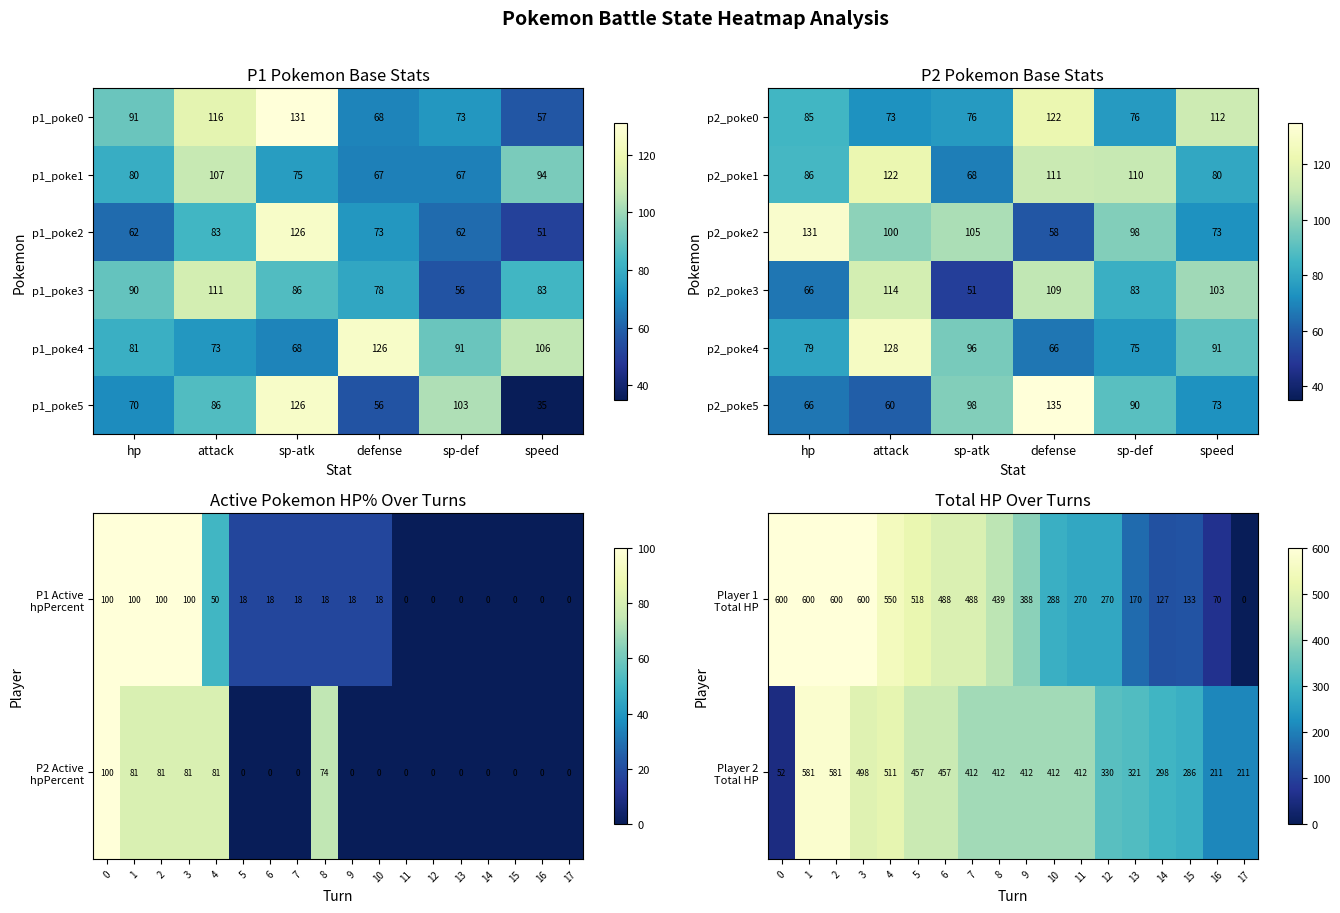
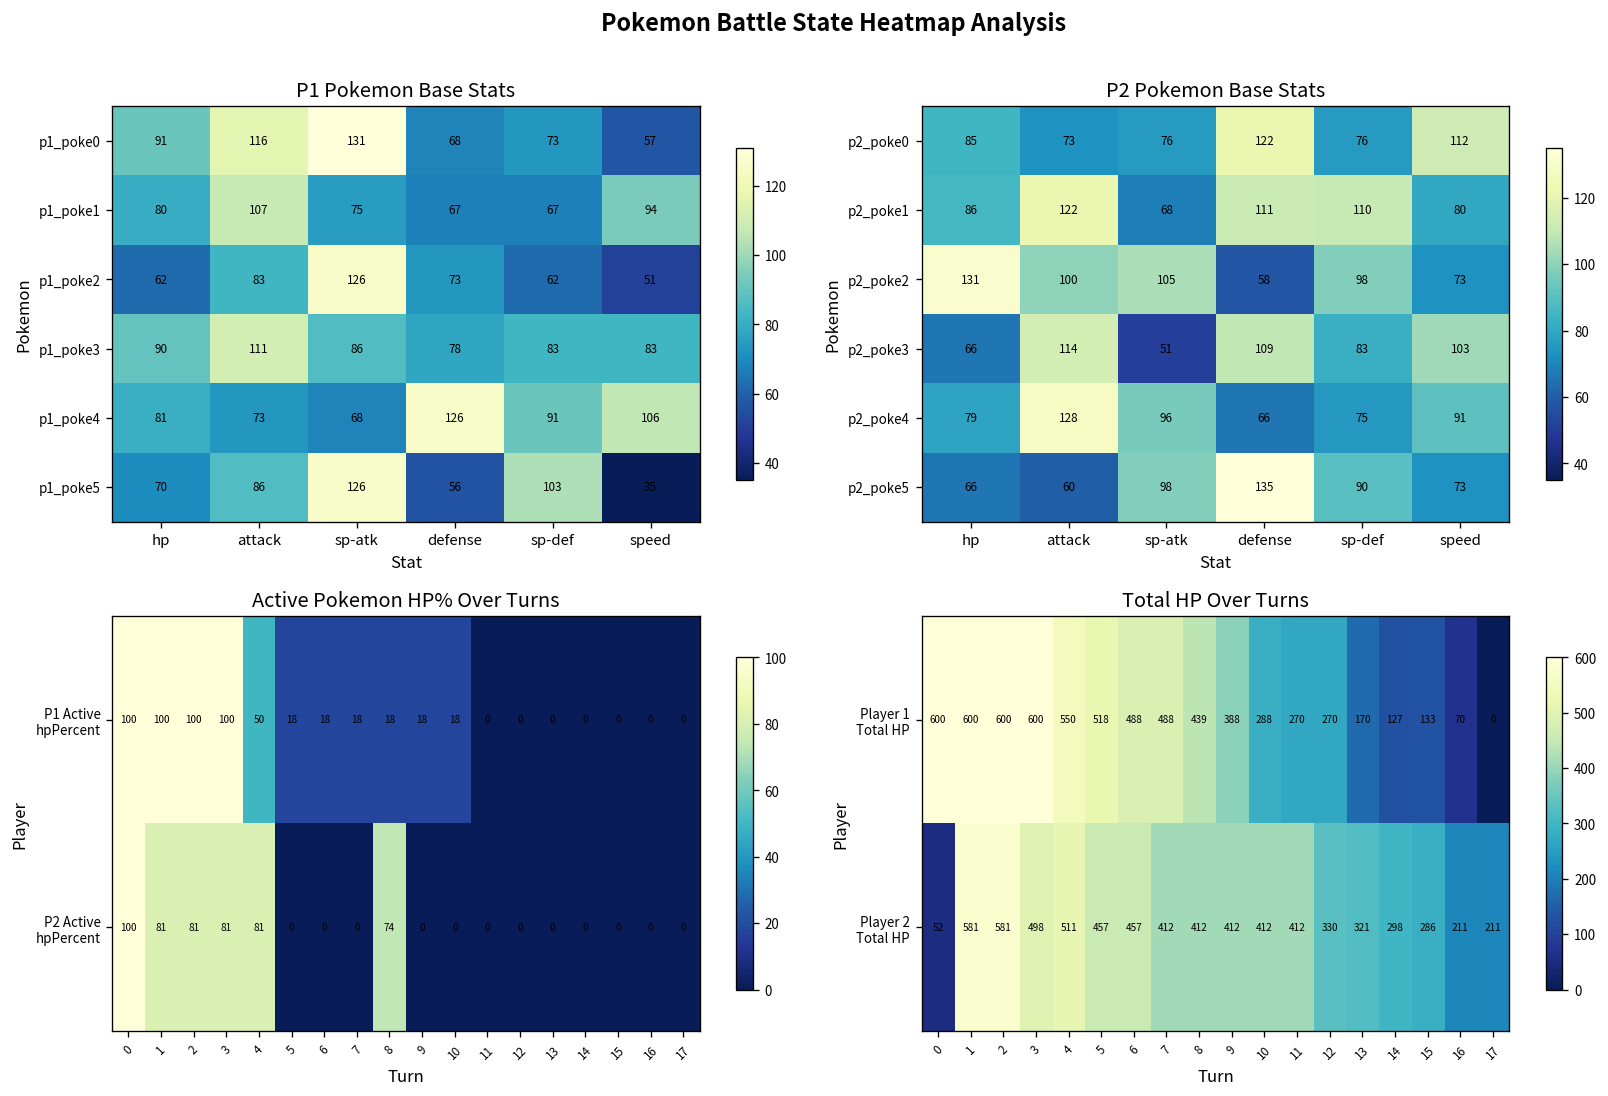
  {
    "P1 Pokemon Base Stats": {
      "p1_poke0": {
        "hp": 91,
        "attack": 116,
        "sp-atk": 131,
        "defense": 68,
        "sp-def": 73,
        "speed": 57
      },
      "p1_poke1": {
        "hp": 80,
        "attack": 107,
        "sp-atk": 75,
        "defense": 67,
        "sp-def": 67,
        "speed": 94
      },
      "p1_poke2": {
        "hp": 62,
        "attack": 83,
        "sp-atk": 126,
        "defense": 73,
        "sp-def": 62,
        "speed": 51
      },
      "p1_poke3": {
        "hp": 90,
        "attack": 111,
        "sp-atk": 86,
        "defense": 78,
-       "sp-def": 56,
+       "sp-def": 83,
        "speed": 83
      },
      "p1_poke4": {
        "hp": 81,
        "attack": 73,
        "sp-atk": 68,
        "defense": 126,
        "sp-def": 91,
        "speed": 106
      },
      "p1_poke5": {
        "hp": 70,
        "attack": 86,
        "sp-atk": 126,
        "defense": 56,
        "sp-def": 103,
        "speed": 35
      }
    },
    "P2 Pokemon Base Stats": {
      "p2_poke0": {
        "hp": 85,
        "attack": 73,
        "sp-atk": 76,
        "defense": 122,
        "sp-def": 76,
        "speed": 112
      },
      "p2_poke1": {
        "hp": 86,
        "attack": 122,
        "sp-atk": 68,
        "defense": 111,
        "sp-def": 110,
        "speed": 80
      },
      "p2_poke2": {
        "hp": 131,
        "attack": 100,
        "sp-atk": 105,
        "defense": 58,
        "sp-def": 98,
        "speed": 73
      },
      "p2_poke3": {
        "hp": 66,
        "attack": 114,
        "sp-atk": 51,
        "defense": 109,
        "sp-def": 83,
        "speed": 103
      },
      "p2_poke4": {
        "hp": 79,
        "attack": 128,
        "sp-atk": 96,
        "defense": 66,
        "sp-def": 75,
        "speed": 91
      },
      "p2_poke5": {
        "hp": 66,
        "attack": 60,
        "sp-atk": 98,
        "defense": 135,
        "sp-def": 90,
        "speed": 73
      }
    },
    "Active Pokemon HP% Over Turns": {
      "P1 Active hpPercent": {
        "0": 100,
        "1": 100,
        "2": 100,
        "3": 100,
        "4": 50,
        "5": 18,
        "6": 18,
        "7": 18,
        "8": 18,
        "9": 18,
        "10": 18,
        "11": 0,
        "12": 0,
        "13": 0,
        "14": 0,
        "15": 0,
        "16": 0,
        "17": 0
      },
      "P2 Active hpPercent": {
        "0": 100,
        "1": 81,
        "2": 81,
        "3": 81,
        "4": 81,
        "5": 0,
        "6": 0,
        "7": 0,
        "8": 74,
        "9": 0,
        "10": 0,
        "11": 0,
        "12": 0,
        "13": 0,
        "14": 0,
        "15": 0,
        "16": 0,
        "17": 0
      }
    },
    "Total HP Over Turns": {
      "Player 1 Total HP": {
        "0": 600,
        "1": 600,
        "2": 600,
        "3": 600,
        "4": 550,
        "5": 518,
        "6": 488,
        "7": 488,
        "8": 439,
        "9": 388,
        "10": 288,
        "11": 270,
        "12": 270,
        "13": 170,
        "14": 127,
        "15": 133,
        "16": 70,
        "17": 0
      },
      "Player 2 Total HP": {
        "0": 52,
        "1": 581,
        "2": 581,
        "3": 498,
        "4": 511,
        "5": 457,
        "6": 457,
        "7": 412,
        "8": 412,
        "9": 412,
        "10": 412,
        "11": 412,
        "12": 330,
        "13": 321,
        "14": 298,
        "15": 286,
        "16": 211,
        "17": 211
      }
    }
  }
